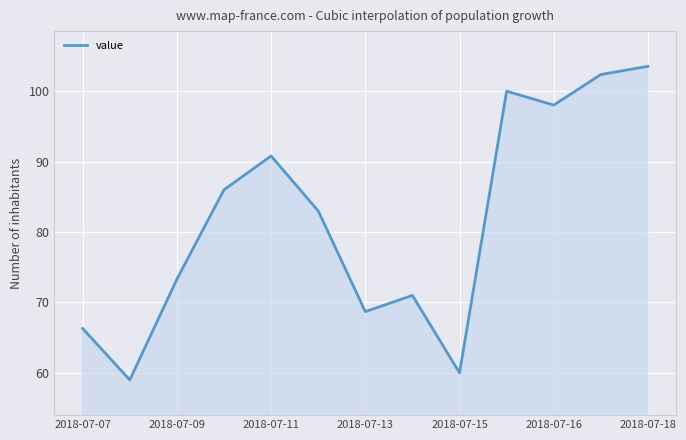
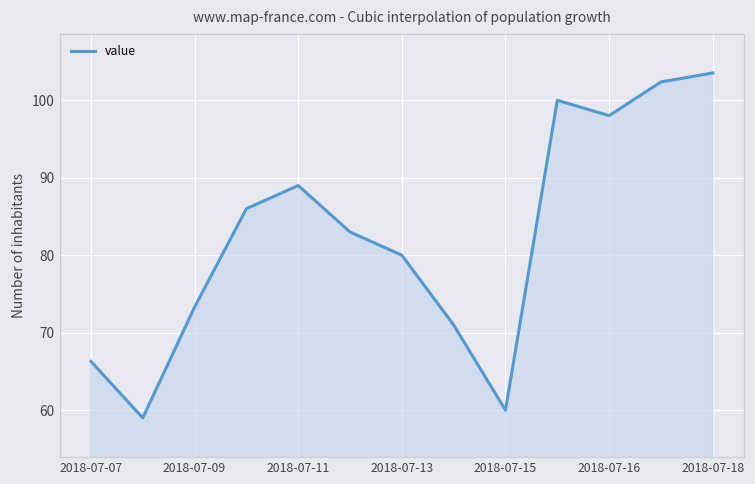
  {
    "2018-07-07": 66,
    "2018-07-09": 73,
-   "2018-07-11": 91,
-   "2018-07-13": 69,
+   "2018-07-11": 89,
+   "2018-07-13": 80,
    "2018-07-15": 60,
    "2018-07-18": 104
  }
